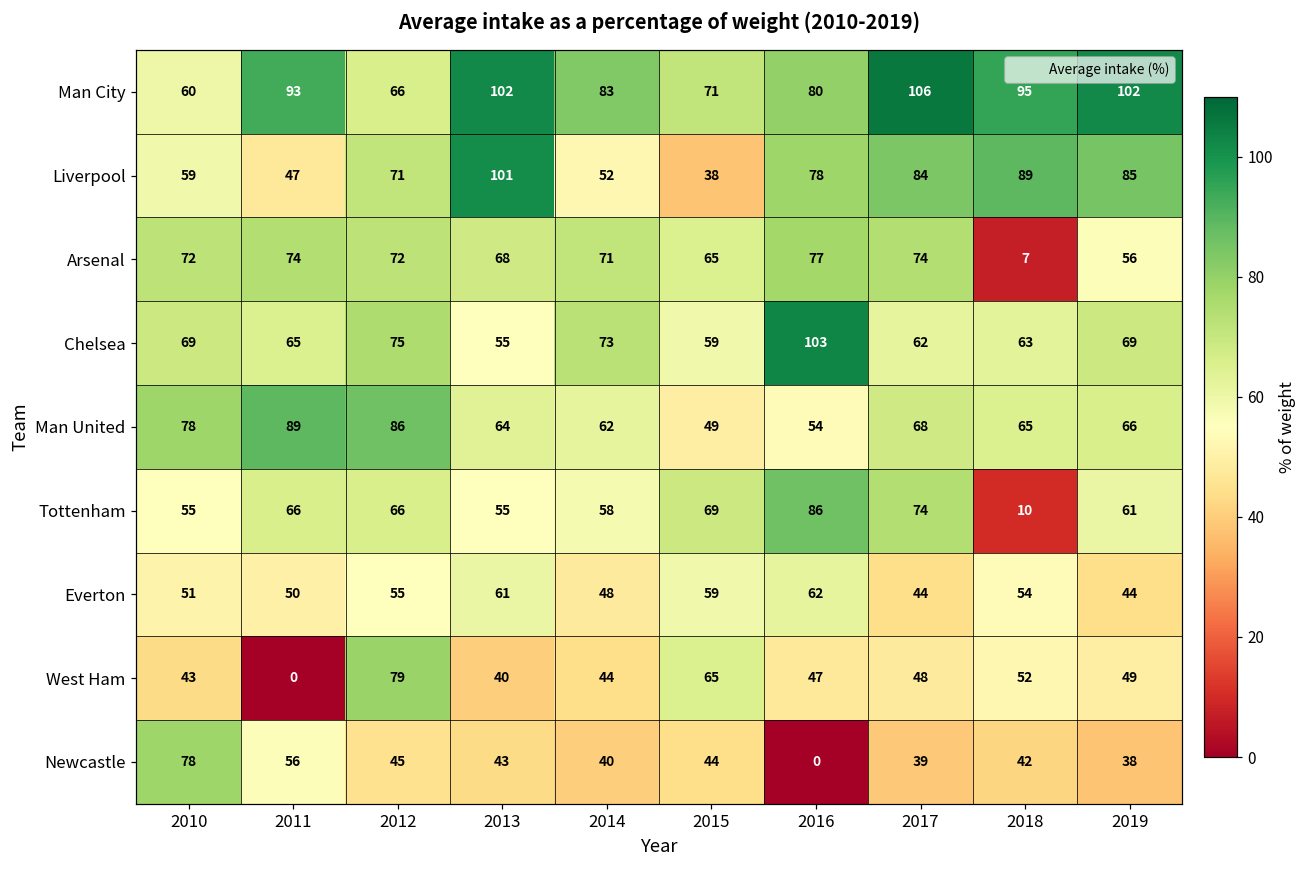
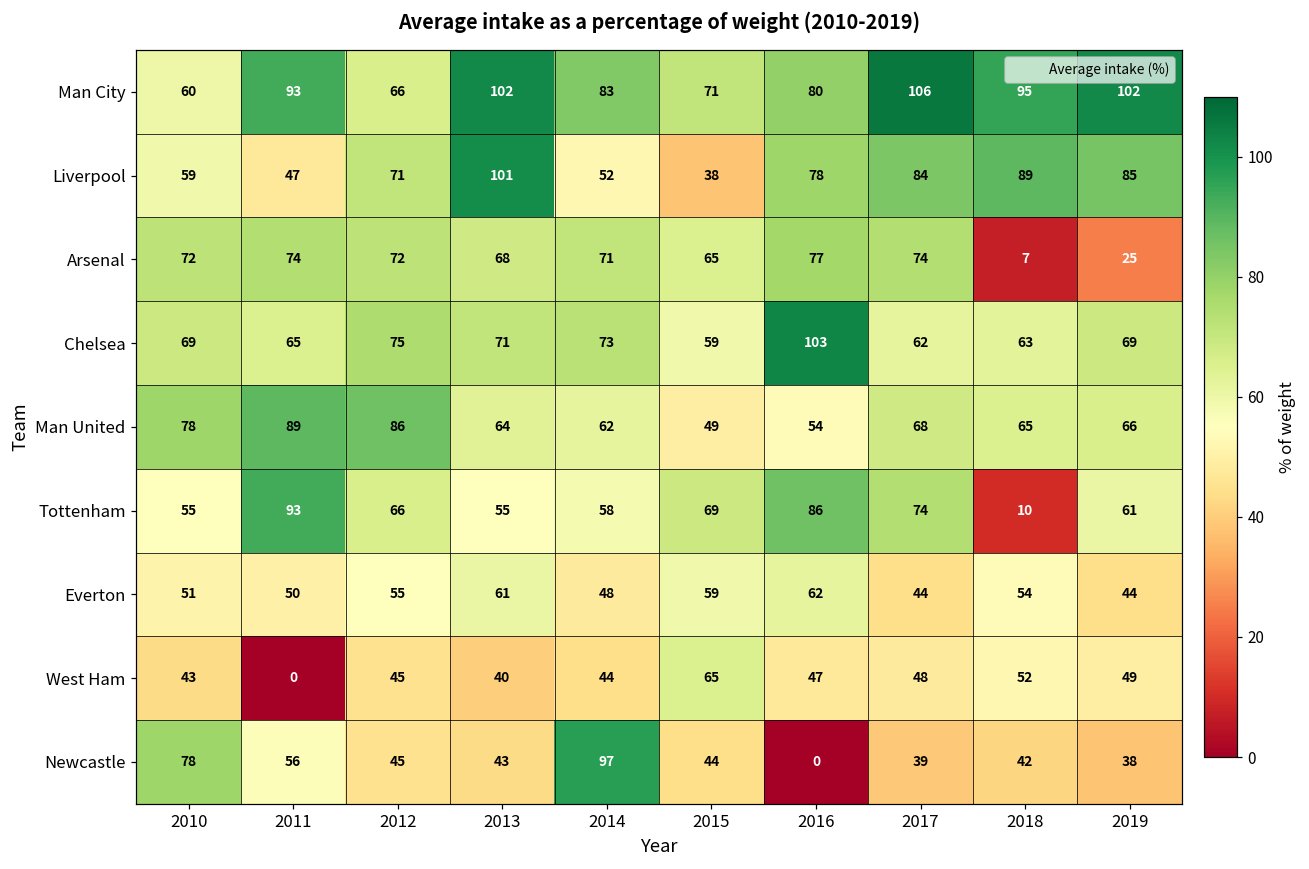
  {
    "Man City": {
      "2010": 60,
      "2011": 93,
      "2012": 66,
      "2013": 102,
      "2014": 83,
      "2015": 71,
      "2016": 80,
      "2017": 106,
      "2018": 95,
      "2019": 102
    },
    "Liverpool": {
      "2010": 59,
      "2011": 47,
      "2012": 71,
      "2013": 101,
      "2014": 52,
      "2015": 38,
      "2016": 78,
      "2017": 84,
      "2018": 89,
      "2019": 85
    },
    "Arsenal": {
      "2010": 72,
      "2011": 74,
      "2012": 72,
      "2013": 68,
      "2014": 71,
      "2015": 65,
      "2016": 77,
      "2017": 74,
      "2018": 7,
-     "2019": 56
+     "2019": 25
    },
    "Chelsea": {
      "2010": 69,
      "2011": 65,
      "2012": 75,
-     "2013": 55,
+     "2013": 71,
      "2014": 73,
      "2015": 59,
      "2016": 103,
      "2017": 62,
      "2018": 63,
      "2019": 69
    },
    "Man United": {
      "2010": 78,
      "2011": 89,
      "2012": 86,
      "2013": 64,
      "2014": 62,
      "2015": 49,
      "2016": 54,
      "2017": 68,
      "2018": 65,
      "2019": 66
    },
    "Tottenham": {
      "2010": 55,
-     "2011": 66,
+     "2011": 93,
      "2012": 66,
      "2013": 55,
      "2014": 58,
      "2015": 69,
      "2016": 86,
      "2017": 74,
      "2018": 10,
      "2019": 61
    },
    "Everton": {
      "2010": 51,
      "2011": 50,
      "2012": 55,
      "2013": 61,
      "2014": 48,
      "2015": 59,
      "2016": 62,
      "2017": 44,
      "2018": 54,
      "2019": 44
    },
    "West Ham": {
      "2010": 43,
      "2011": 0,
-     "2012": 79,
+     "2012": 45,
      "2013": 40,
      "2014": 44,
      "2015": 65,
      "2016": 47,
      "2017": 48,
      "2018": 52,
      "2019": 49
    },
    "Newcastle": {
      "2010": 78,
      "2011": 56,
      "2012": 45,
      "2013": 43,
-     "2014": 40,
+     "2014": 97,
      "2015": 44,
      "2016": 0,
      "2017": 39,
      "2018": 42,
      "2019": 38
    }
  }
